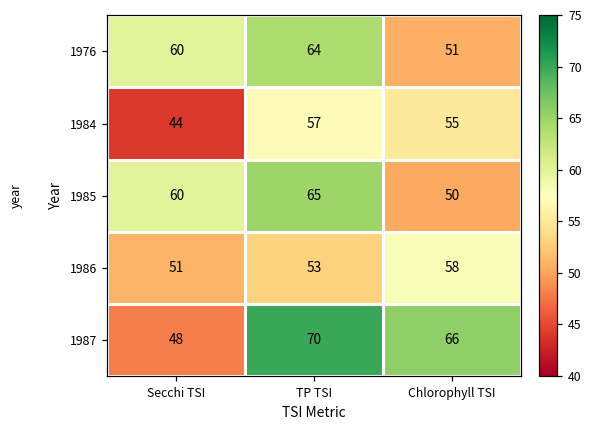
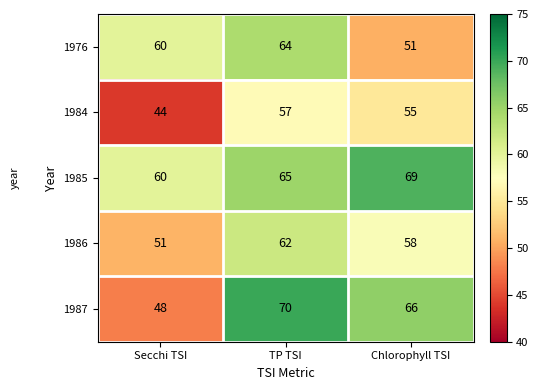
  {
    "1976": {
      "Secchi TSI": 60,
      "TP TSI": 64,
      "Chlorophyll TSI": 51
    },
    "1984": {
      "Secchi TSI": 44,
      "TP TSI": 57,
      "Chlorophyll TSI": 55
    },
    "1985": {
      "Secchi TSI": 60,
      "TP TSI": 65,
-     "Chlorophyll TSI": 50
+     "Chlorophyll TSI": 69
    },
    "1986": {
      "Secchi TSI": 51,
-     "TP TSI": 53,
+     "TP TSI": 62,
      "Chlorophyll TSI": 58
    },
    "1987": {
      "Secchi TSI": 48,
      "TP TSI": 70,
      "Chlorophyll TSI": 66
    }
  }
